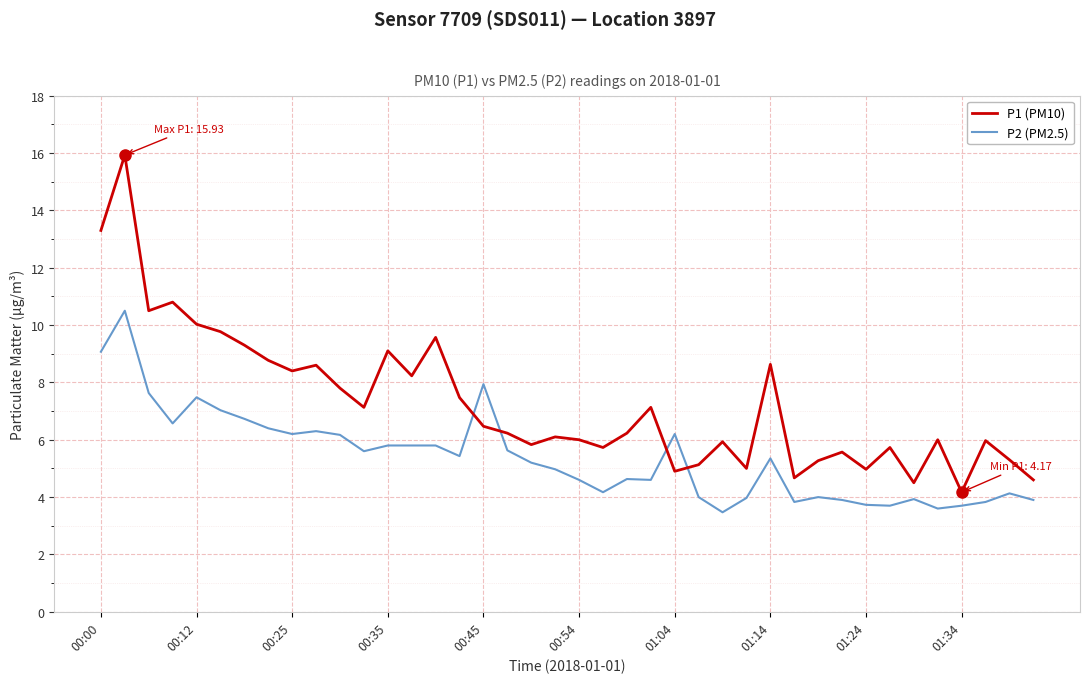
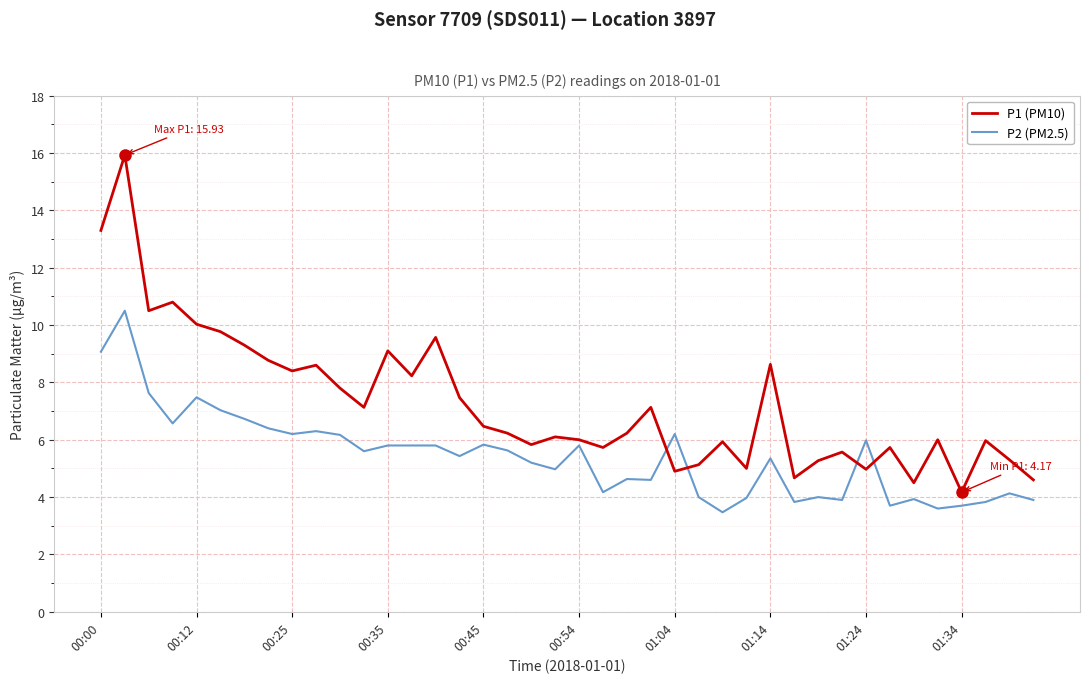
  {
    "P2 (PM2.5)": {
      "00:00": 9.1,
      "00:12": 7.5,
      "00:25": 6.2,
      "00:35": 5.8,
-     "00:45": 7.9,
-     "00:54": 4.6,
+     "00:45": 5.8,
+     "00:54": 5.8,
      "01:04": 6.2,
      "01:14": 5.4,
-     "01:24": 3.7,
+     "01:24": 6.0,
      "01:34": 3.7
    }
  }
